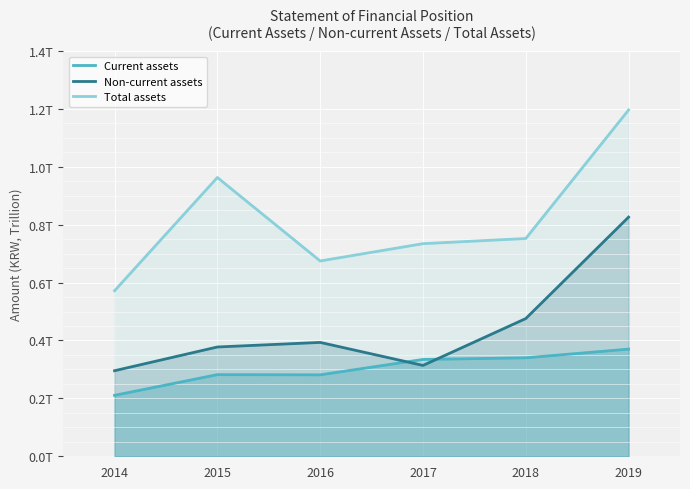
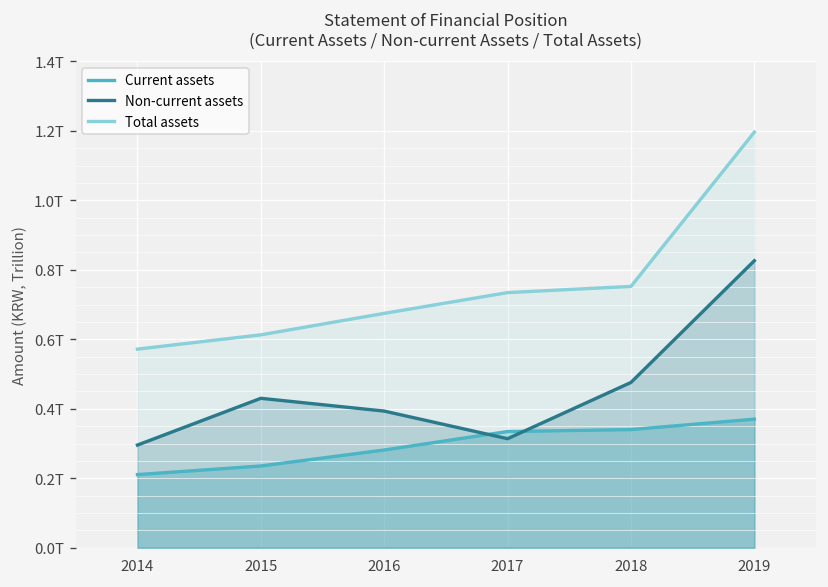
  {
    "Current assets": {
      "2014": "0.21T",
-     "2015": "0.28T",
+     "2015": "0.24T",
      "2016": "0.28T",
      "2017": "0.33T",
      "2018": "0.34T",
      "2019": "0.37T"
    },
    "Non-current assets": {
      "2014": "0.30T",
-     "2015": "0.38T",
+     "2015": "0.43T",
      "2016": "0.39T",
      "2017": "0.31T",
      "2018": "0.48T",
      "2019": "0.83T"
    },
    "Total assets": {
      "2014": "0.57T",
-     "2015": "0.96T",
+     "2015": "0.61T",
      "2016": "0.67T",
      "2017": "0.73T",
      "2018": "0.75T",
      "2019": "1.20T"
    }
  }
